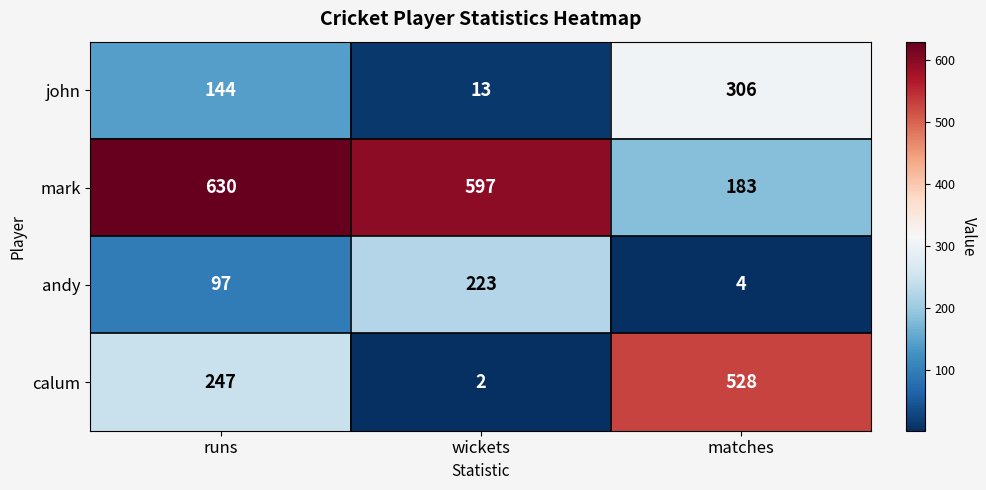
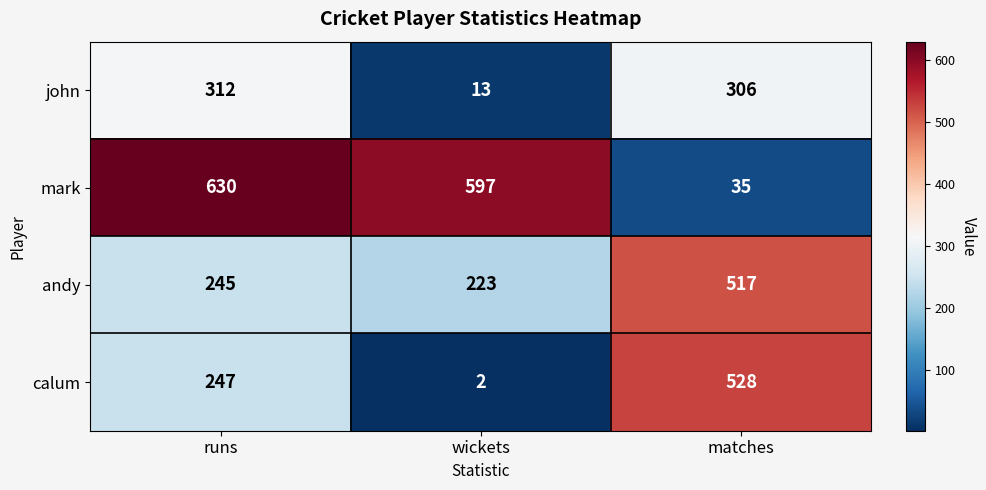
  {
    "john": {
-     "runs": 144,
+     "runs": 312,
      "wickets": 13,
      "matches": 306
    },
    "mark": {
      "runs": 630,
      "wickets": 597,
-     "matches": 183
+     "matches": 35
    },
    "andy": {
-     "runs": 97,
+     "runs": 245,
      "wickets": 223,
-     "matches": 4
+     "matches": 517
    },
    "calum": {
      "runs": 247,
      "wickets": 2,
      "matches": 528
    }
  }
